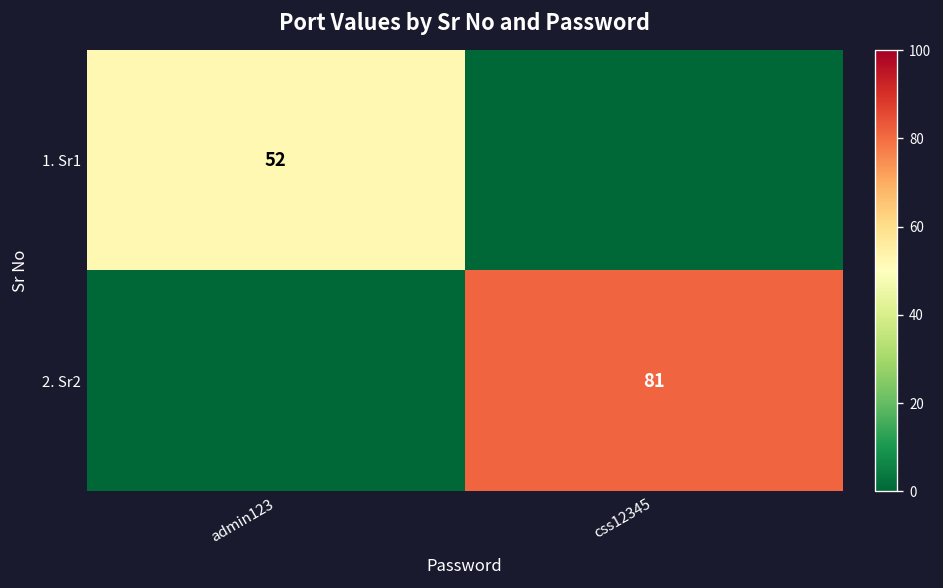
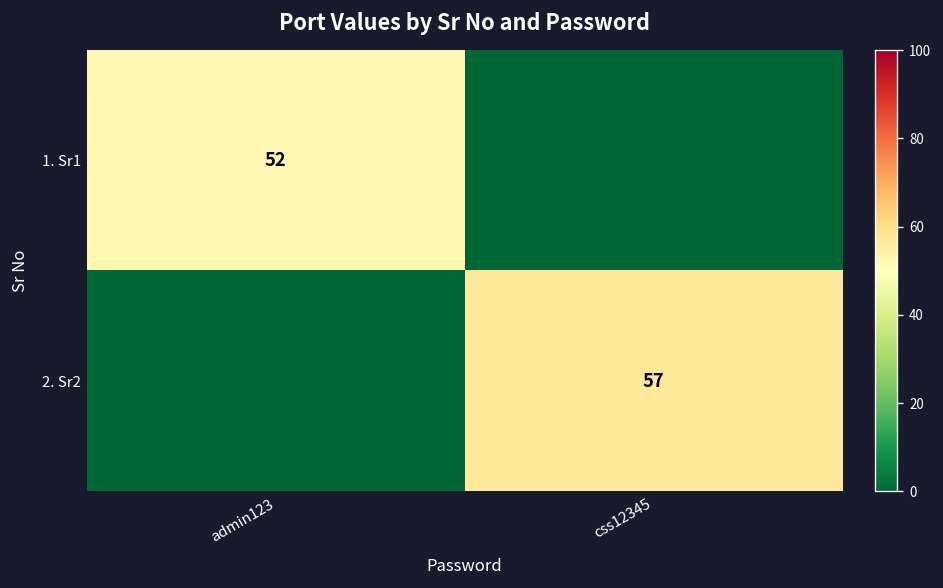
  {
    "1. Sr1": {
      "admin123": 52
    },
    "2. Sr2": {
-     "css12345": 81
+     "css12345": 57
    }
  }
